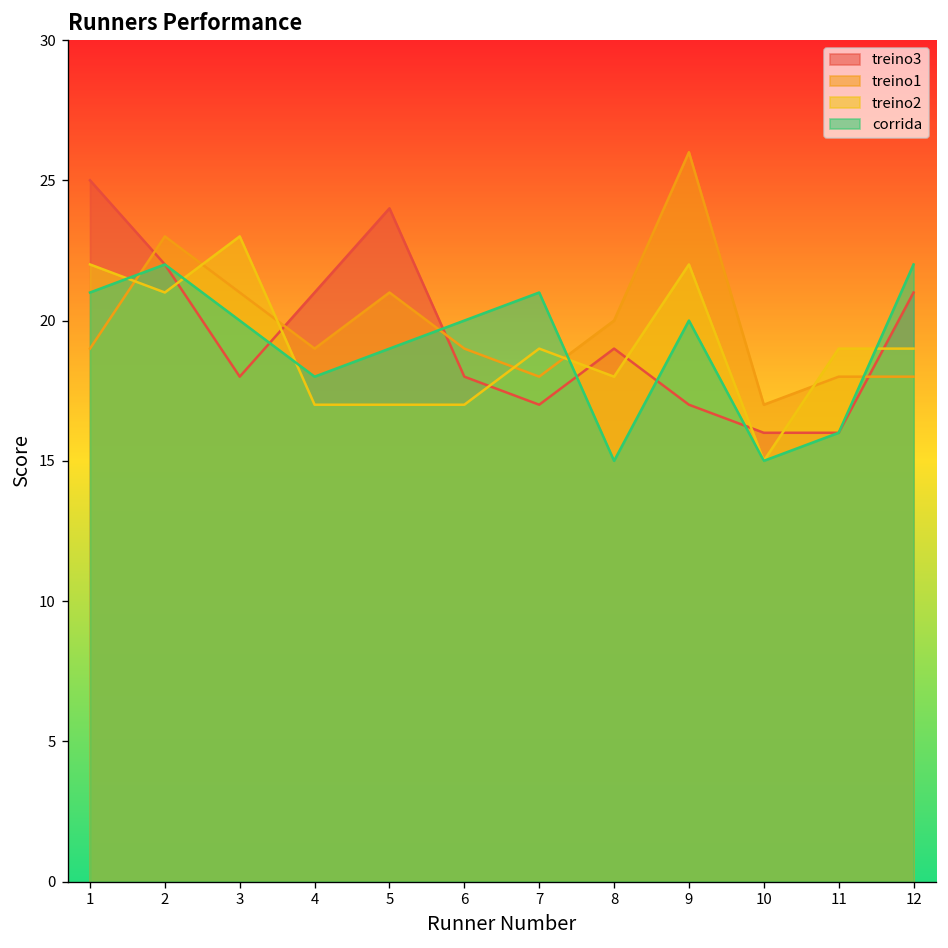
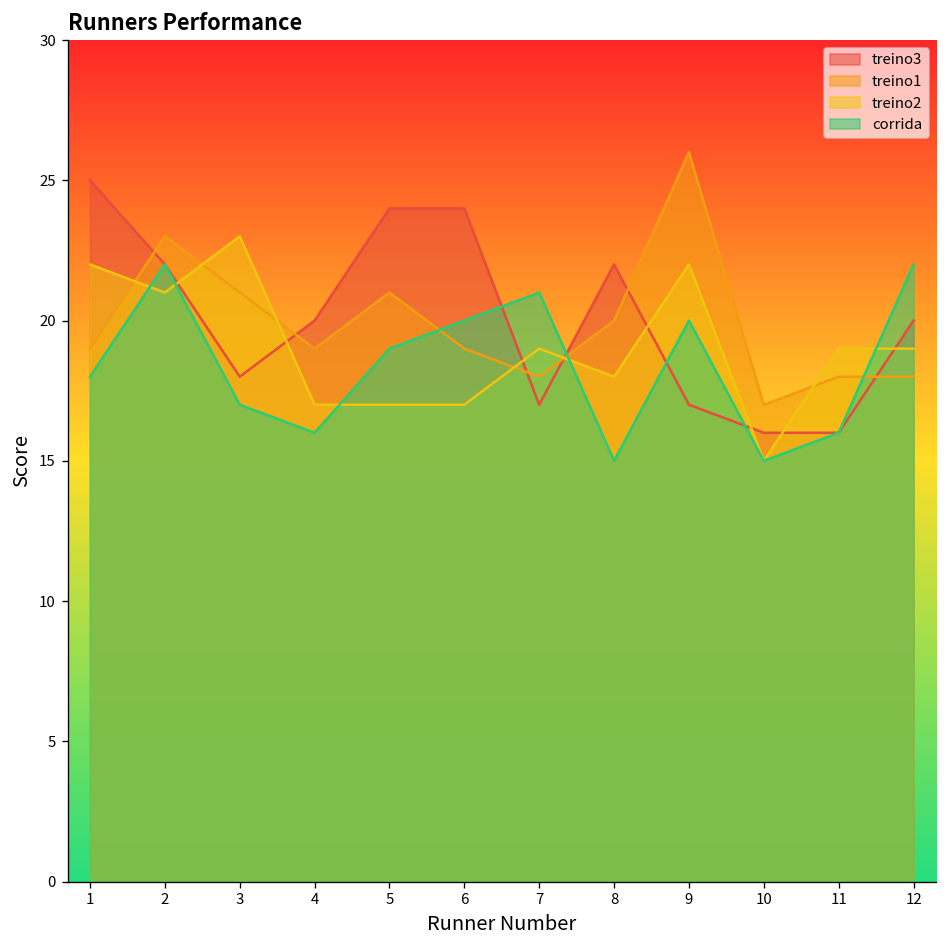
  {
    "treino3": {
      "1": 25,
      "3": 18,
-     "4": 21,
+     "4": 20,
      "5": 24,
-     "6": 18,
+     "6": 24,
      "7": 17,
-     "8": 19,
+     "8": 22,
      "9": 17,
      "10": 16,
-     "12": 21
+     "12": 20
    },
    "corrida": {
-     "1": 21,
-     "3": 20,
-     "4": 18,
+     "1": 18,
+     "3": 17,
+     "4": 16,
      "5": 19,
      "6": 20,
      "7": 21,
      "8": 15,
      "9": 20,
      "12": 22
    }
  }
